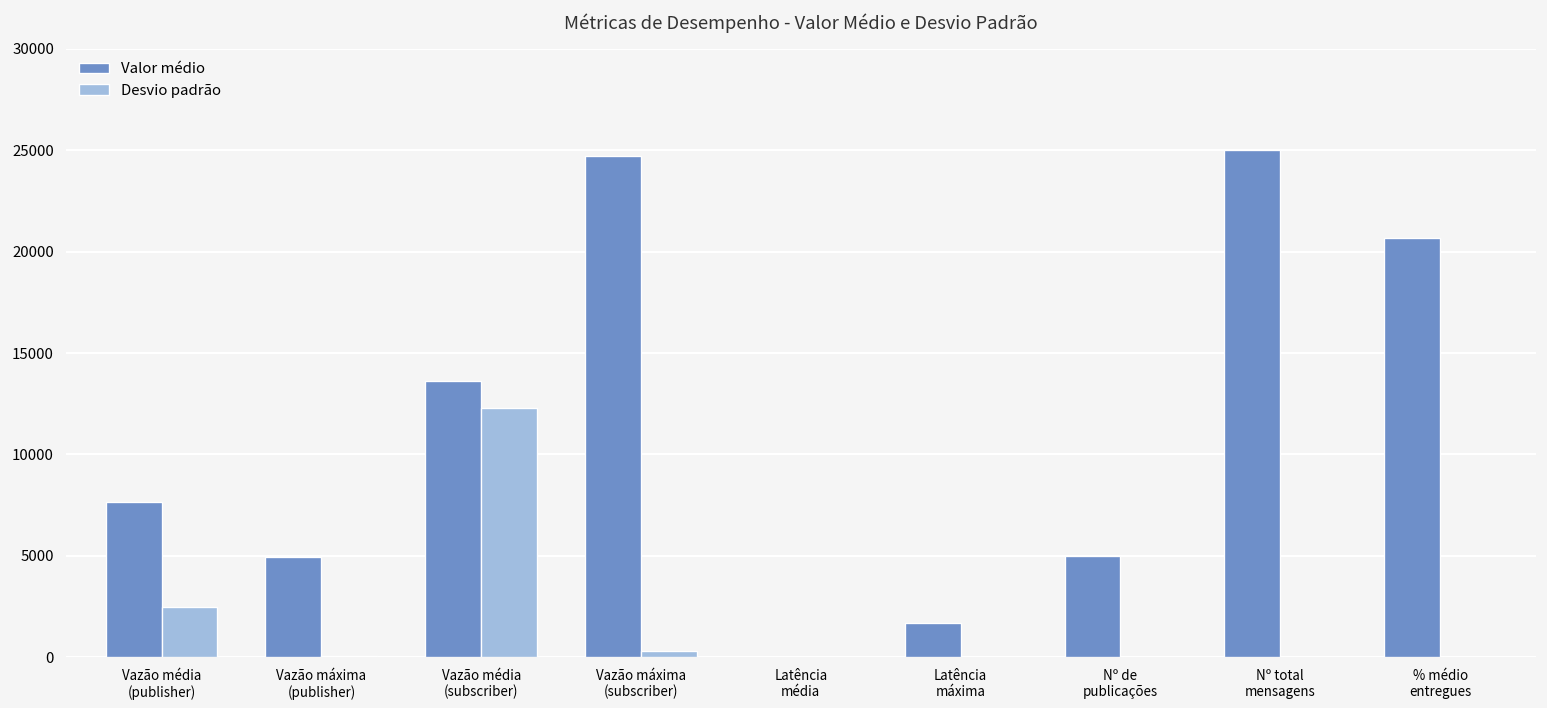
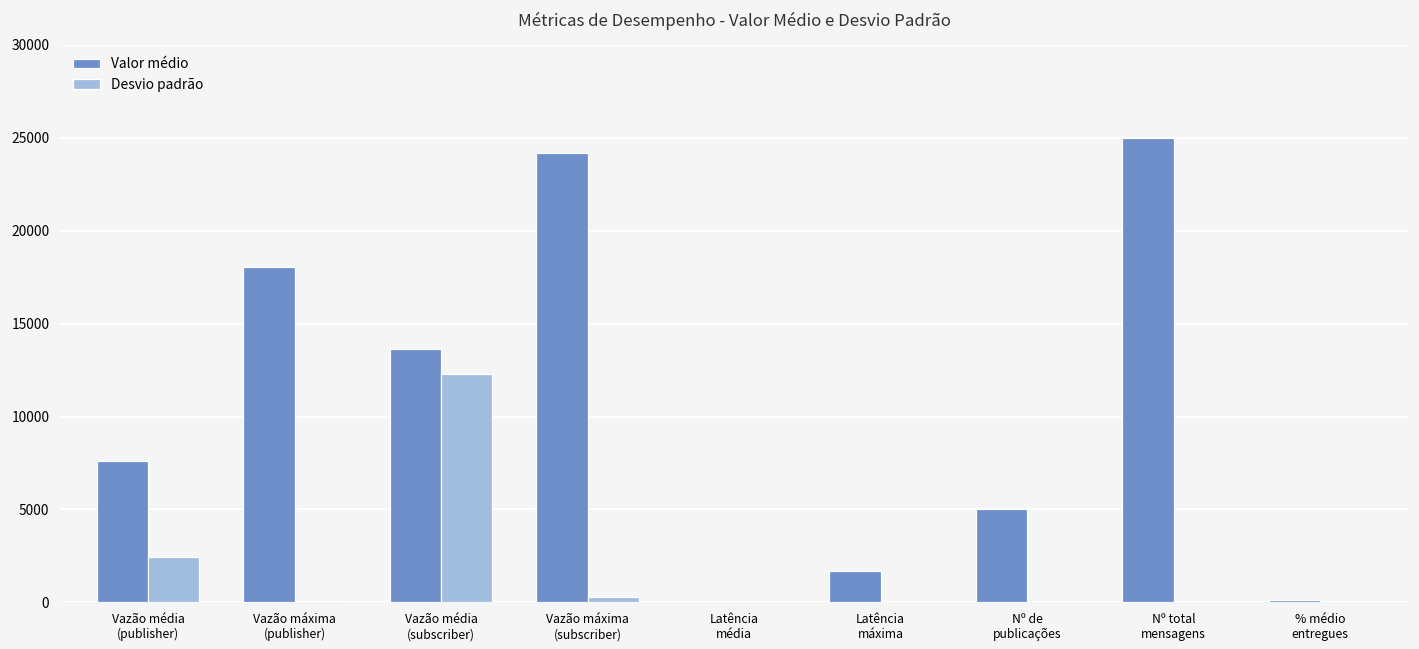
  {
    "Valor médio": {
      "Vazão média (publisher)": 7600,
-     "Vazão máxima (publisher)": 4900,
+     "Vazão máxima (publisher)": 18100,
      "Vazão média (subscriber)": 13600,
-     "Vazão máxima (subscriber)": 24700,
+     "Vazão máxima (subscriber)": 24200,
      "Latência máxima": 1700,
      "Nº de publicações": 5000,
      "Nº total mensagens": 25000,
-     "% médio entregues": 20700
+     "% médio entregues": 100
    },
    "Desvio padrão": {
      "Vazão média (publisher)": 2500,
      "Vazão média (subscriber)": 12300,
      "Vazão máxima (subscriber)": 300,
      "Nº de publicações": 0,
      "Nº total mensagens": 0,
      "% médio entregues": 0
    }
  }
